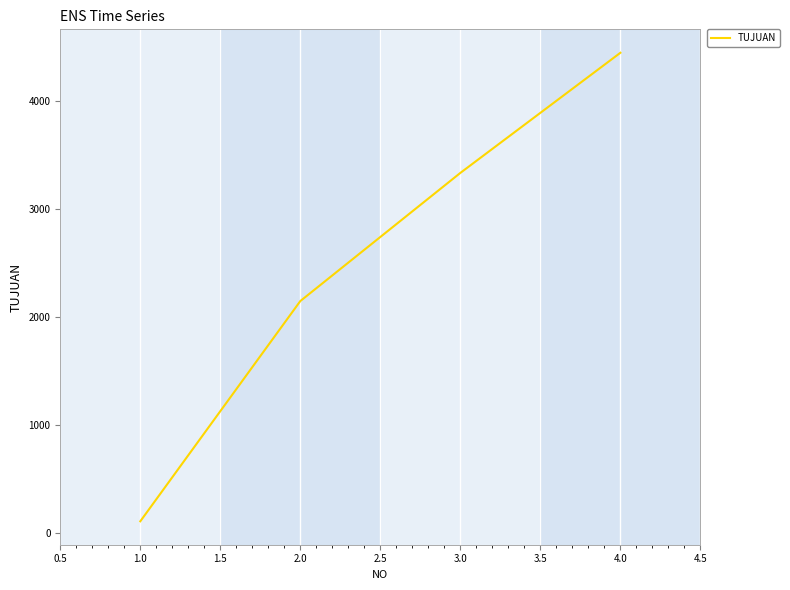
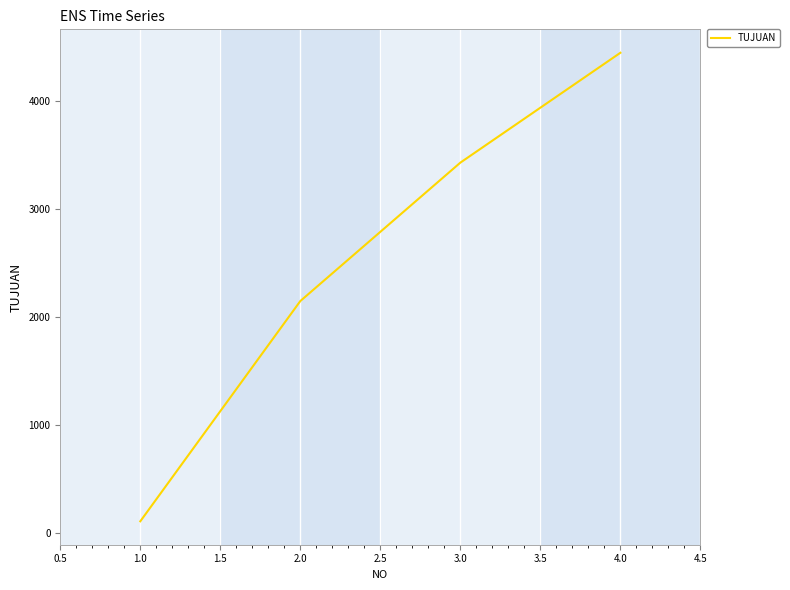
  {
    "1.0": 110,
    "2.0": 2150,
-   "3.0": 3330,
+   "3.0": 3430,
    "4.0": 4440
  }
